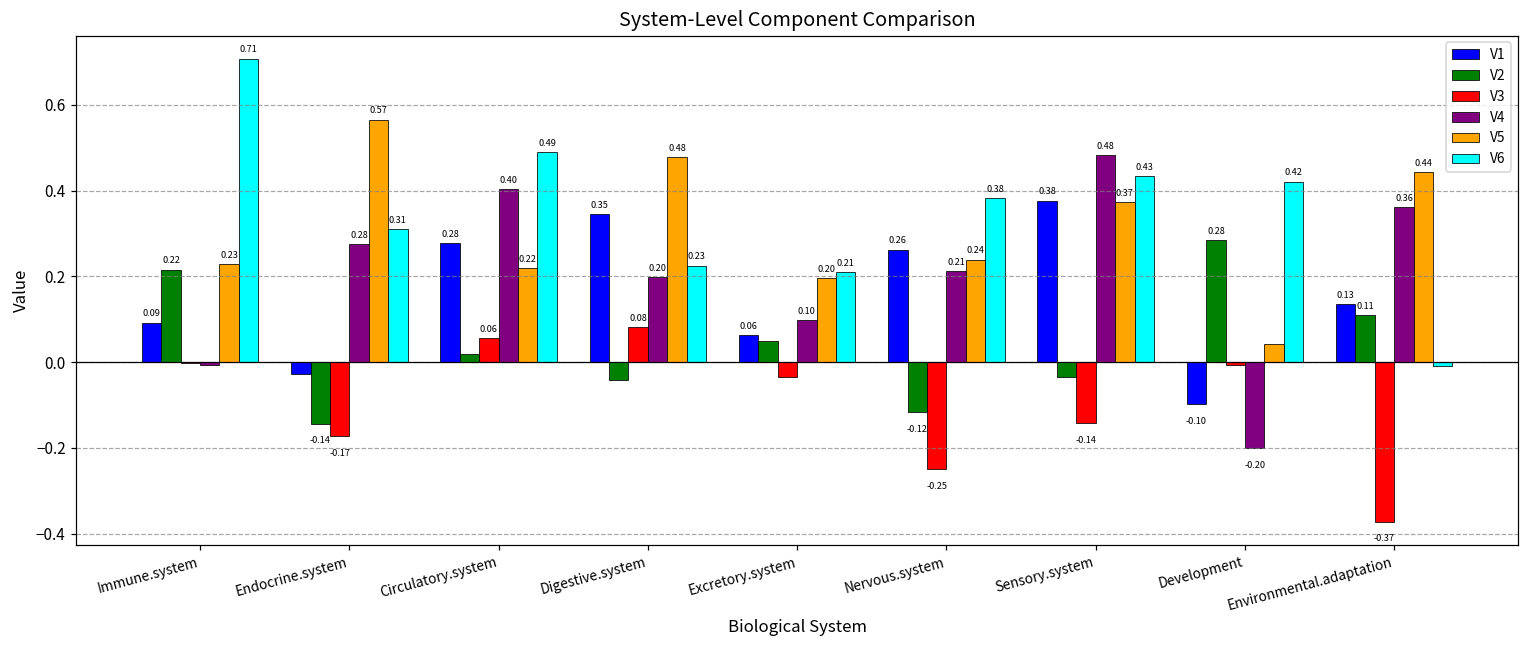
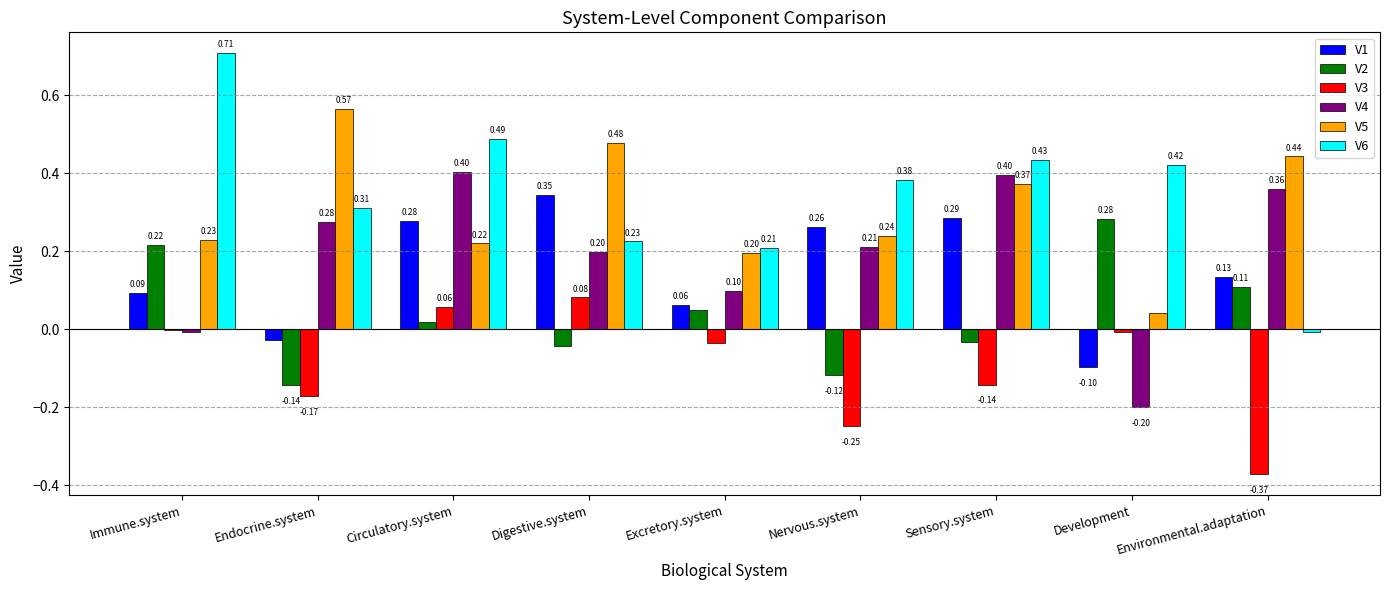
  {
    "V1": {
      "Immune.system": 0.09,
      "Circulatory.system": 0.28,
      "Digestive.system": 0.35,
      "Excretory.system": 0.06,
      "Nervous.system": 0.26,
-     "Sensory.system": 0.38,
+     "Sensory.system": 0.29,
      "Development": -0.10,
      "Environmental.adaptation": 0.13
    },
    "V2": {
      "Immune.system": 0.22,
      "Endocrine.system": -0.14,
      "Nervous.system": -0.12,
      "Development": 0.28,
      "Environmental.adaptation": 0.11
    },
    "V3": {
      "Endocrine.system": -0.17,
      "Circulatory.system": 0.06,
      "Digestive.system": 0.08,
      "Nervous.system": -0.25,
      "Sensory.system": -0.14,
      "Environmental.adaptation": -0.37
    },
    "V4": {
      "Endocrine.system": 0.28,
      "Circulatory.system": 0.40,
      "Digestive.system": 0.20,
      "Excretory.system": 0.10,
      "Nervous.system": 0.21,
-     "Sensory.system": 0.48,
+     "Sensory.system": 0.40,
      "Development": -0.20,
      "Environmental.adaptation": 0.36
    },
    "V5": {
      "Immune.system": 0.23,
      "Endocrine.system": 0.57,
      "Circulatory.system": 0.22,
      "Digestive.system": 0.48,
      "Excretory.system": 0.20,
      "Nervous.system": 0.24,
      "Sensory.system": 0.37,
      "Environmental.adaptation": 0.44
    },
    "V6": {
      "Immune.system": 0.71,
      "Endocrine.system": 0.31,
      "Circulatory.system": 0.49,
      "Digestive.system": 0.23,
      "Excretory.system": 0.21,
      "Nervous.system": 0.38,
      "Sensory.system": 0.43,
      "Development": 0.42
    }
  }
